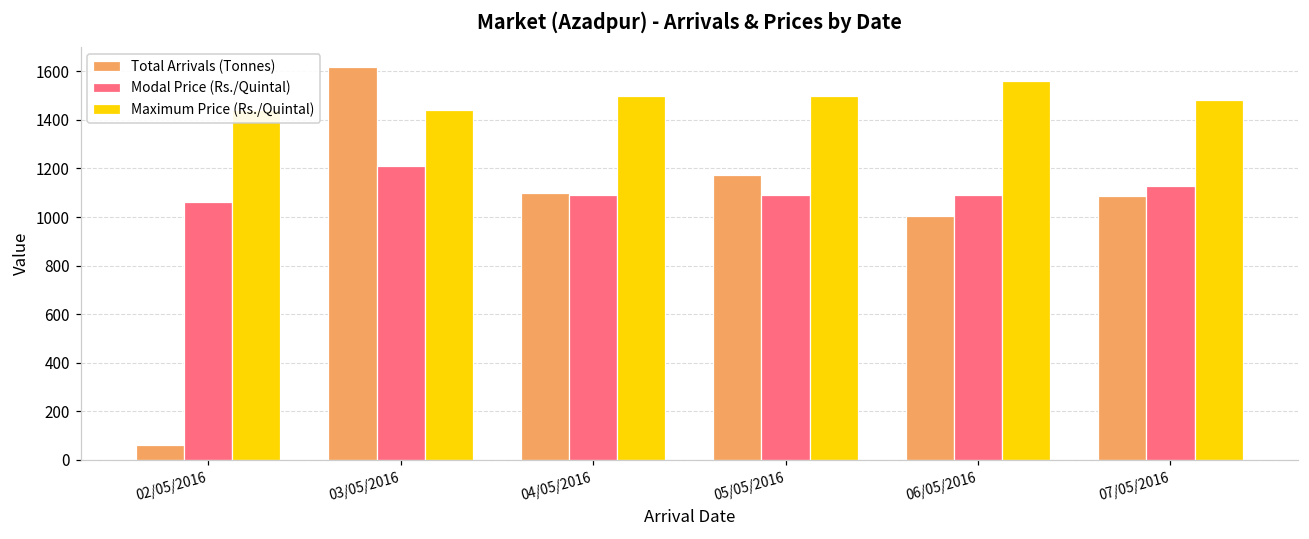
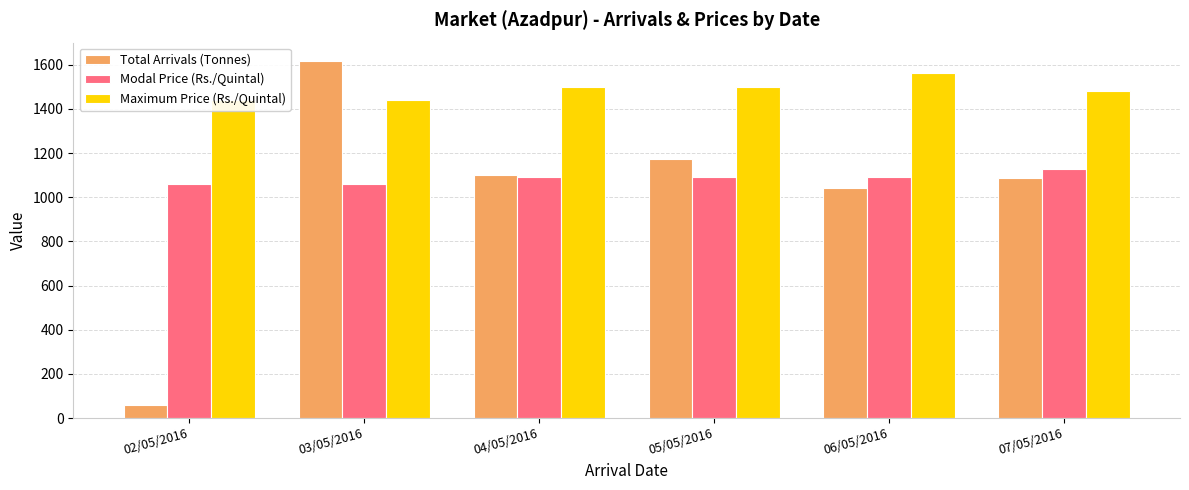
  {
    "Total Arrivals (Tonnes)": {
      "02/05/2016": 60,
      "03/05/2016": 1620,
      "04/05/2016": 1100,
      "05/05/2016": 1170,
-     "06/05/2016": 1000,
+     "06/05/2016": 1040,
      "07/05/2016": 1090
    },
    "Modal Price (Rs./Quintal)": {
      "02/05/2016": 1060,
-     "03/05/2016": 1210,
+     "03/05/2016": 1060,
      "04/05/2016": 1090,
      "05/05/2016": 1090,
      "06/05/2016": 1090,
      "07/05/2016": 1130
    },
    "Maximum Price (Rs./Quintal)": {
      "03/05/2016": 1440,
      "04/05/2016": 1500,
      "05/05/2016": 1500,
      "06/05/2016": 1560,
      "07/05/2016": 1480
    }
  }
